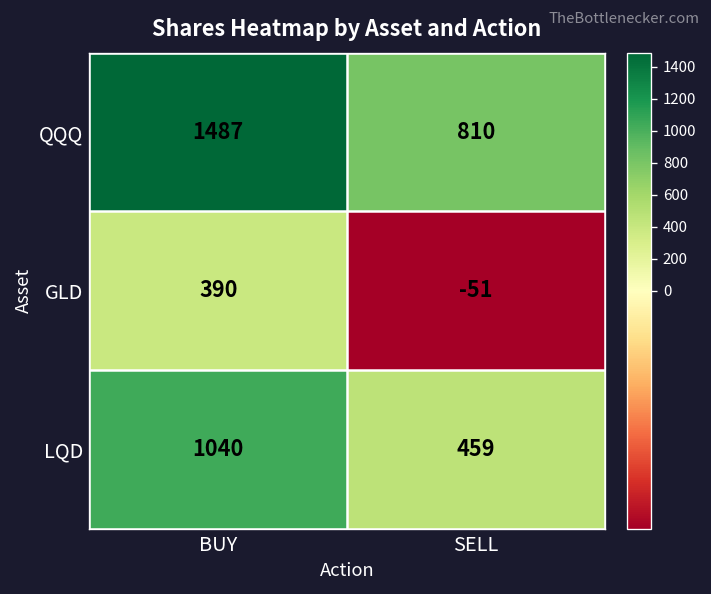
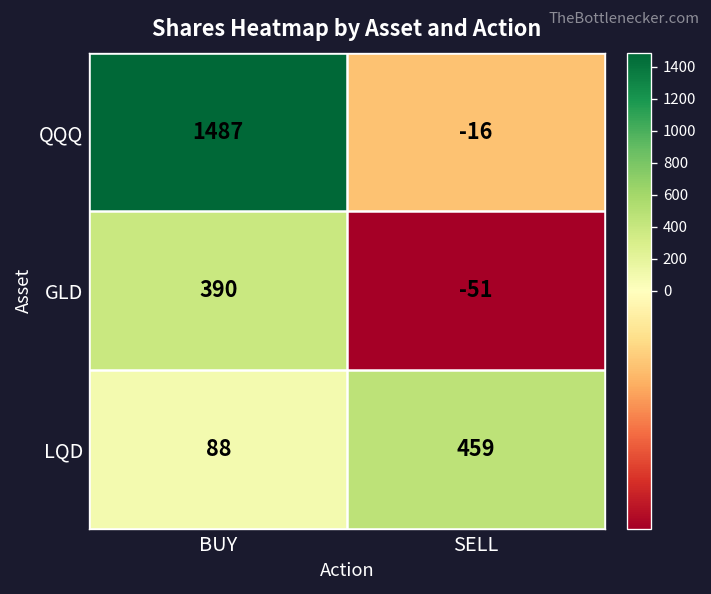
  {
    "QQQ": {
      "BUY": 1487,
-     "SELL": 810
+     "SELL": -16
    },
    "GLD": {
      "BUY": 390,
      "SELL": -51
    },
    "LQD": {
-     "BUY": 1040,
+     "BUY": 88,
      "SELL": 459
    }
  }
